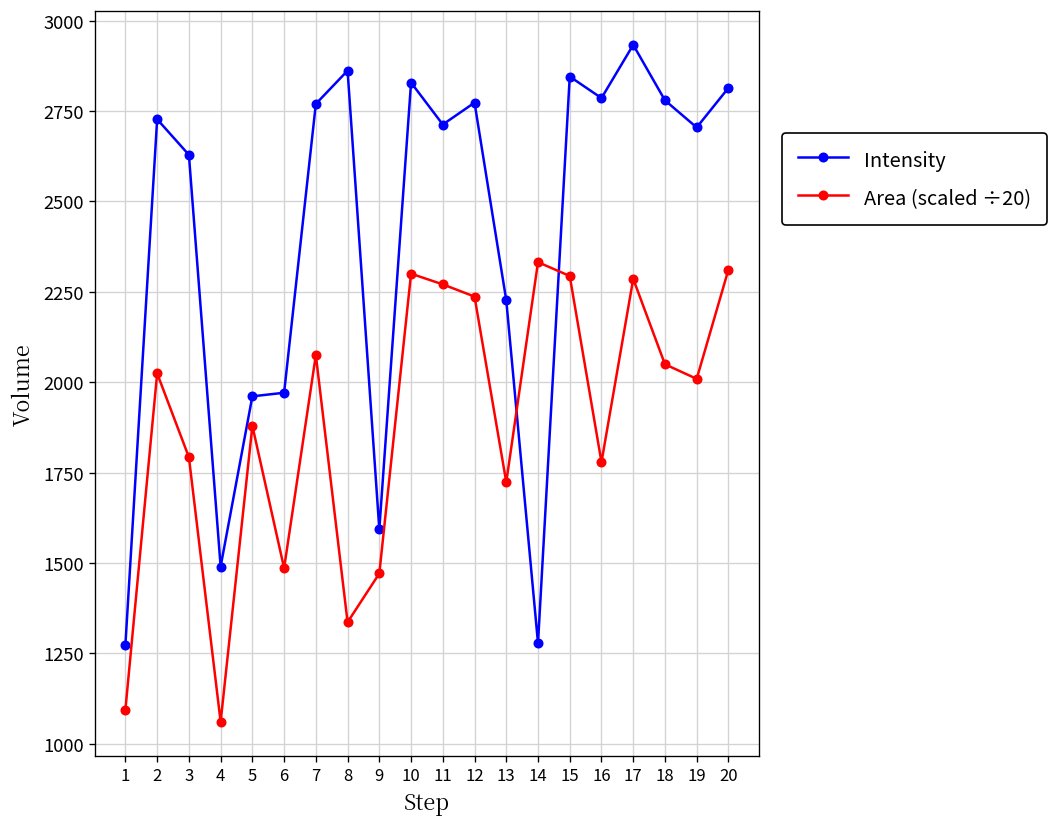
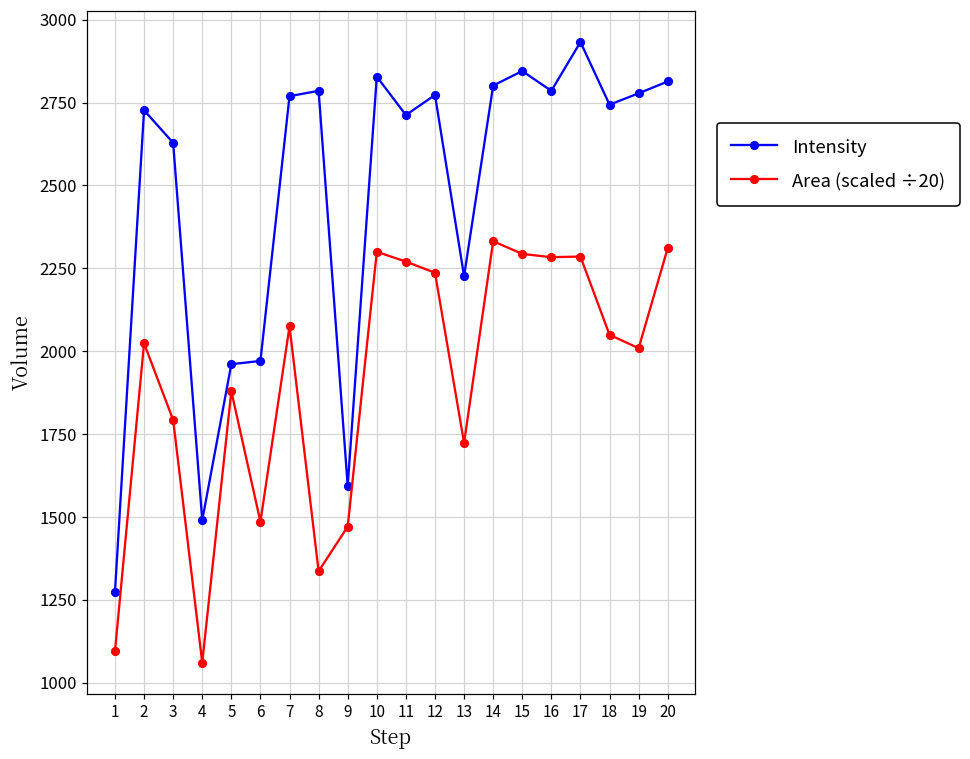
  {
    "Intensity": {
      "1": 1270,
      "2": 2730,
      "3": 2630,
      "4": 1490,
      "5": 1960,
      "6": 1970,
      "7": 2770,
-     "8": 2860,
+     "8": 2790,
      "9": 1590,
      "10": 2830,
      "11": 2710,
      "12": 2770,
      "13": 2230,
-     "14": 1280,
+     "14": 2800,
      "15": 2850,
      "16": 2790,
      "17": 2930,
-     "18": 2780,
-     "19": 2700,
+     "18": 2740,
+     "19": 2780,
      "20": 2810
    },
    "Area (scaled ÷20)": {
      "1": 1090,
      "2": 2020,
      "3": 1790,
      "4": 1060,
      "5": 1880,
      "6": 1490,
      "7": 2070,
      "8": 1340,
      "9": 1470,
      "10": 2300,
      "11": 2270,
      "12": 2240,
      "13": 1720,
      "14": 2330,
      "15": 2290,
-     "16": 1780,
+     "16": 2280,
      "17": 2290,
      "18": 2050,
      "19": 2010,
      "20": 2310
    }
  }
